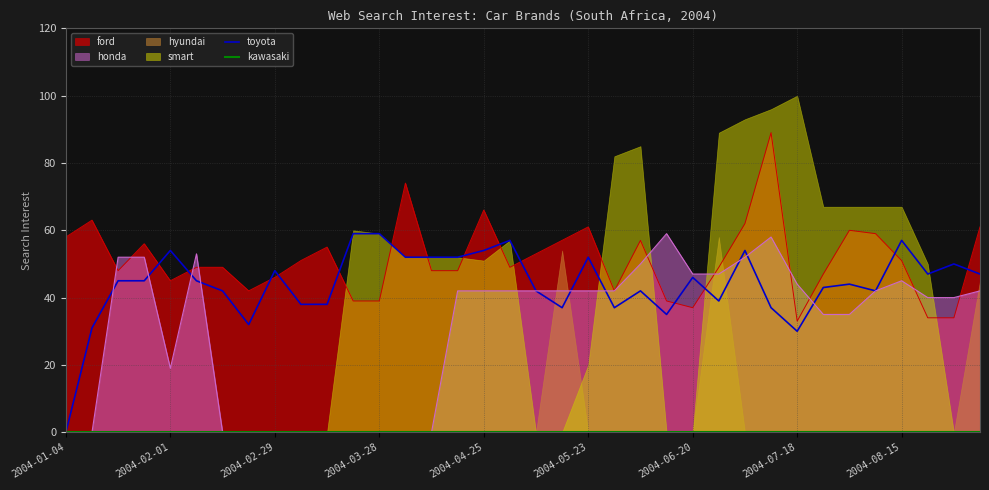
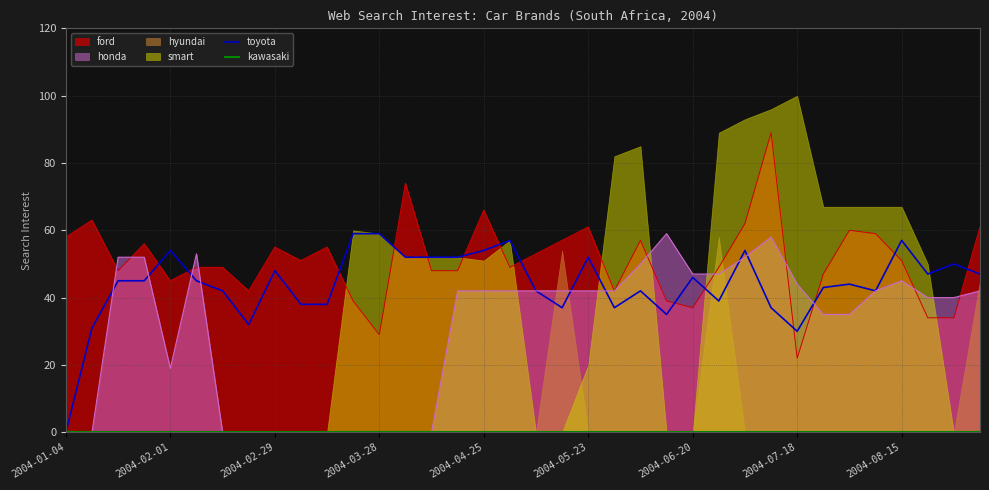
  {
    "ford": {
      "2004-01-04": 58,
      "2004-02-01": 45,
-     "2004-02-29": 46,
-     "2004-03-28": 39,
+     "2004-02-29": 55,
+     "2004-03-28": 29,
      "2004-04-25": 66,
      "2004-05-23": 61,
      "2004-06-20": 37,
-     "2004-07-18": 33,
+     "2004-07-18": 22,
      "2004-08-15": 51
    },
    "toyota": {
      "2004-02-01": 54,
      "2004-02-29": 48,
      "2004-04-25": 54,
      "2004-05-23": 52,
      "2004-06-20": 46,
      "2004-07-18": 30,
      "2004-08-15": 57
    },
    "honda": {
      "2004-02-01": 19,
      "2004-04-25": 42,
      "2004-05-23": 42,
      "2004-06-20": 47,
      "2004-07-18": 44,
      "2004-08-15": 45
    },
    "smart": {
      "2004-04-25": 51,
      "2004-05-23": 20,
      "2004-07-18": 100,
      "2004-08-15": 67
    }
  }
